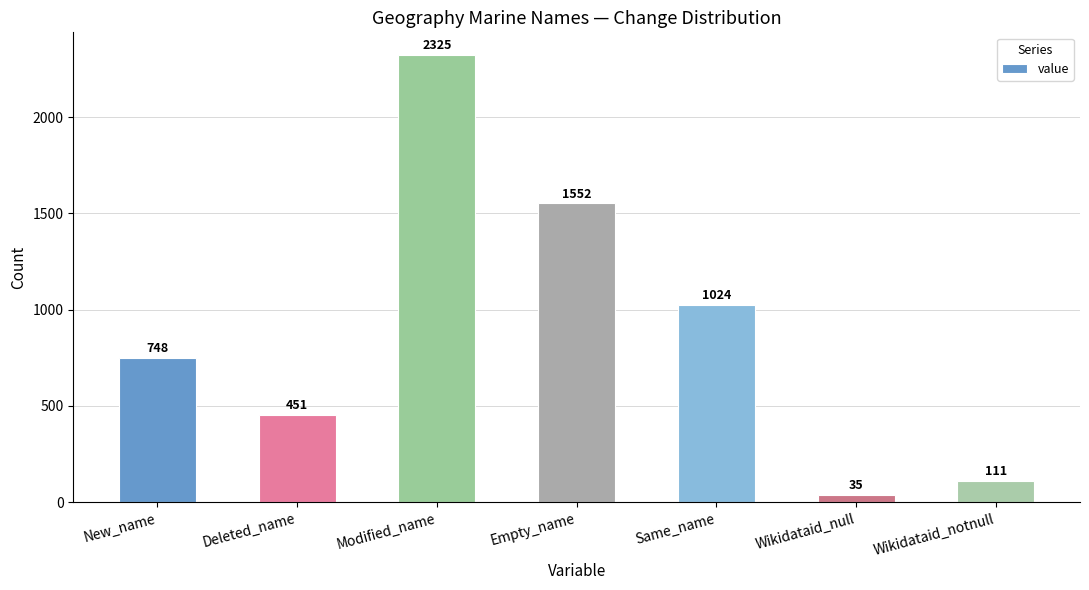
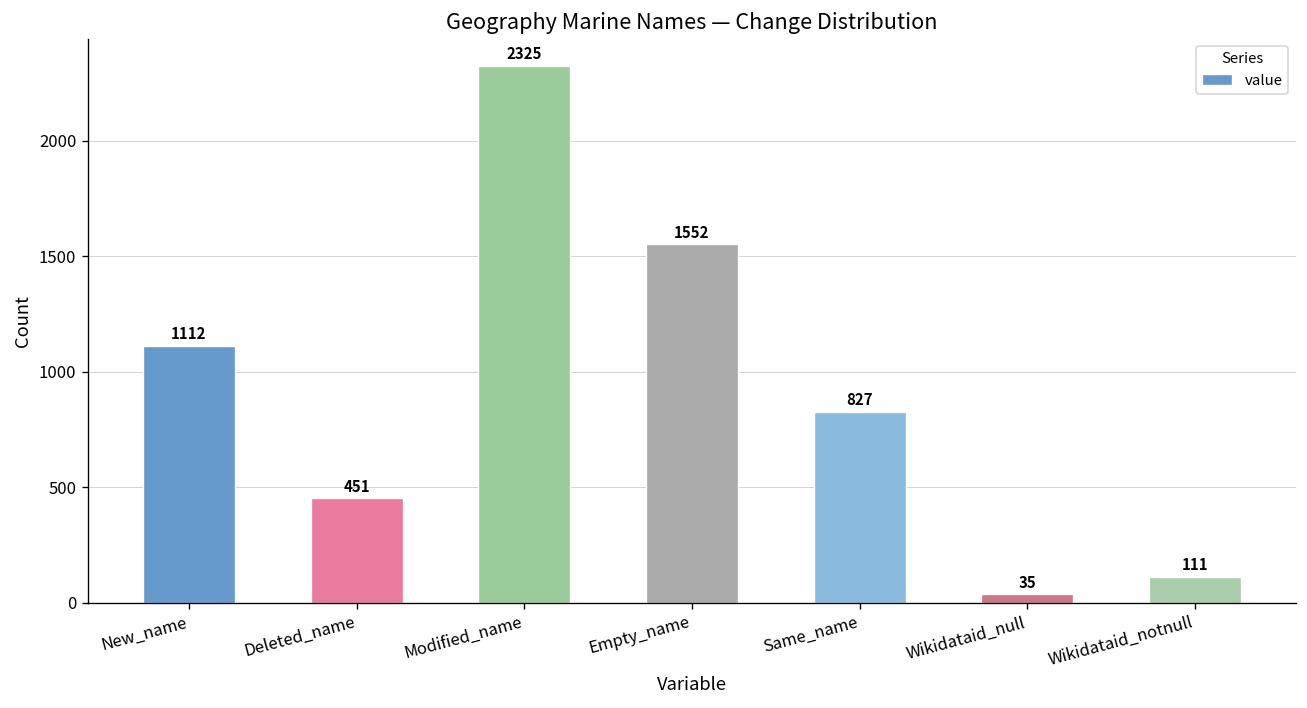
  {
-   "New_name": 748,
+   "New_name": 1112,
    "Deleted_name": 451,
    "Modified_name": 2325,
    "Empty_name": 1552,
-   "Same_name": 1024,
+   "Same_name": 827,
    "Wikidataid_null": 35,
    "Wikidataid_notnull": 111
  }
